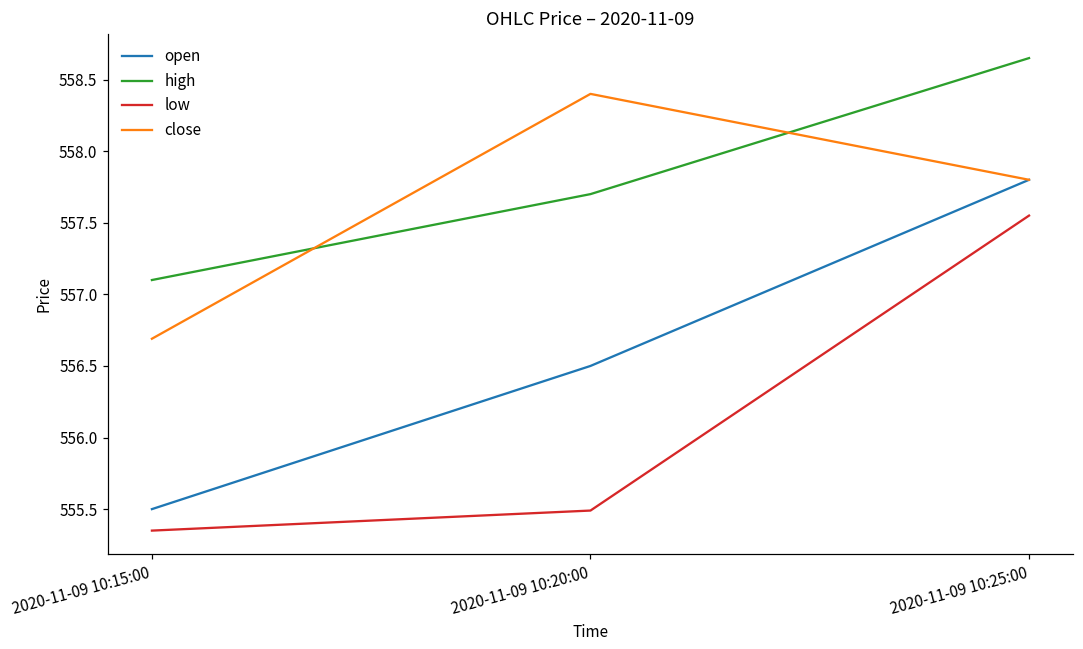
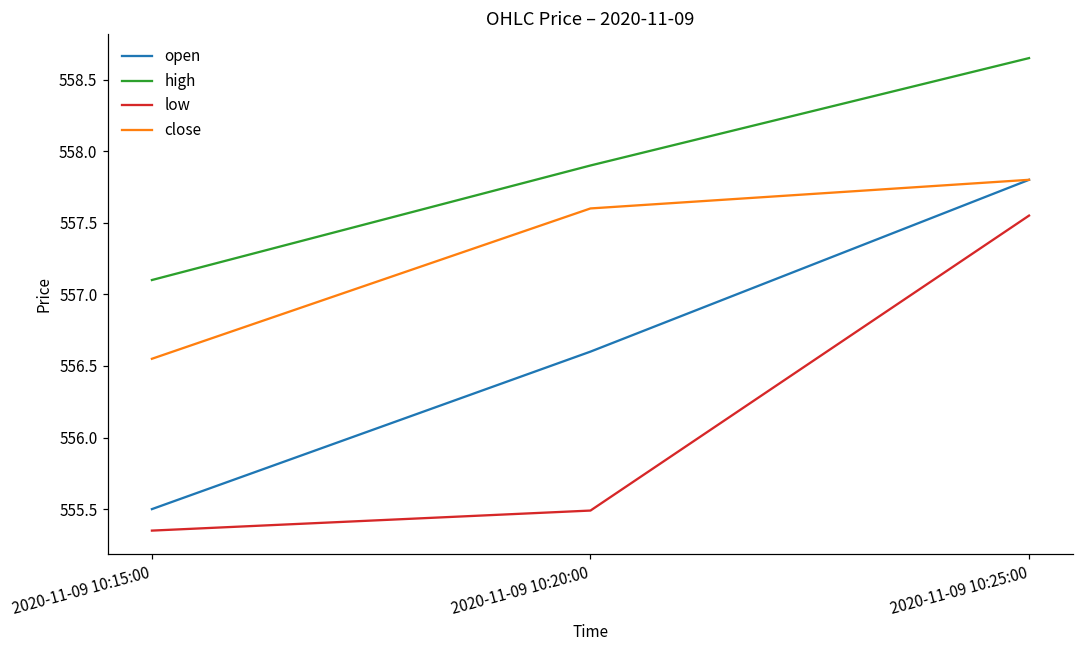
  {
    "open": {
      "2020-11-09 10:15:00": 555.5,
-     "2020-11-09 10:20:00": 556.5
+     "2020-11-09 10:20:00": 556.6
    },
    "high": {
      "2020-11-09 10:15:00": 557.1,
-     "2020-11-09 10:20:00": 557.7,
+     "2020-11-09 10:20:00": 557.9,
      "2020-11-09 10:25:00": 558.65
    },
    "low": {
      "2020-11-09 10:15:00": 555.35,
      "2020-11-09 10:20:00": 555.49,
      "2020-11-09 10:25:00": 557.55
    },
    "close": {
-     "2020-11-09 10:15:00": 556.69,
-     "2020-11-09 10:20:00": 558.4
+     "2020-11-09 10:15:00": 556.55,
+     "2020-11-09 10:20:00": 557.6
    }
  }
